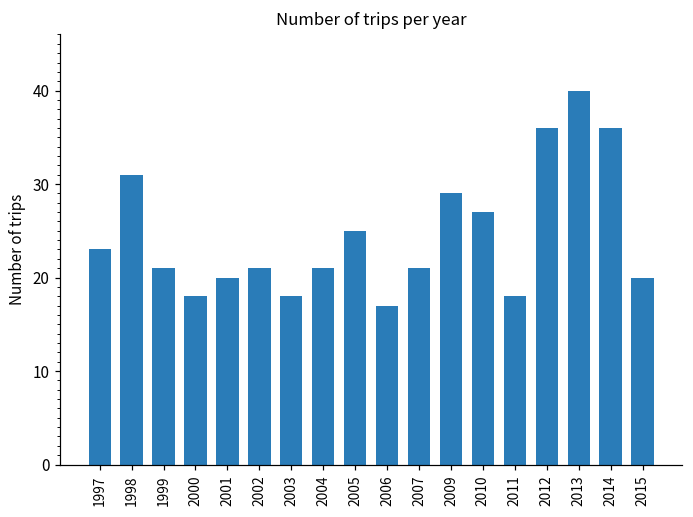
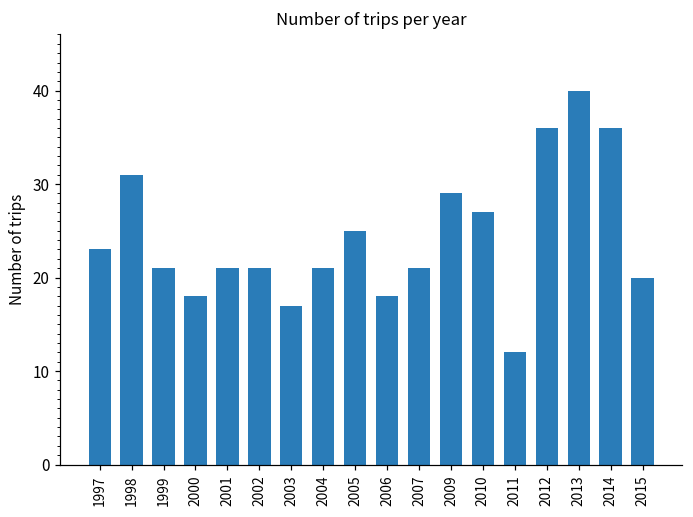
  {
    "1997": 23,
    "1998": 31,
    "1999": 21,
    "2000": 18,
-   "2001": 20,
+   "2001": 21,
    "2002": 21,
-   "2003": 18,
+   "2003": 17,
    "2004": 21,
    "2005": 25,
-   "2006": 17,
+   "2006": 18,
    "2007": 21,
    "2009": 29,
    "2010": 27,
-   "2011": 18,
+   "2011": 12,
    "2012": 36,
    "2013": 40,
    "2014": 36,
    "2015": 20
  }
